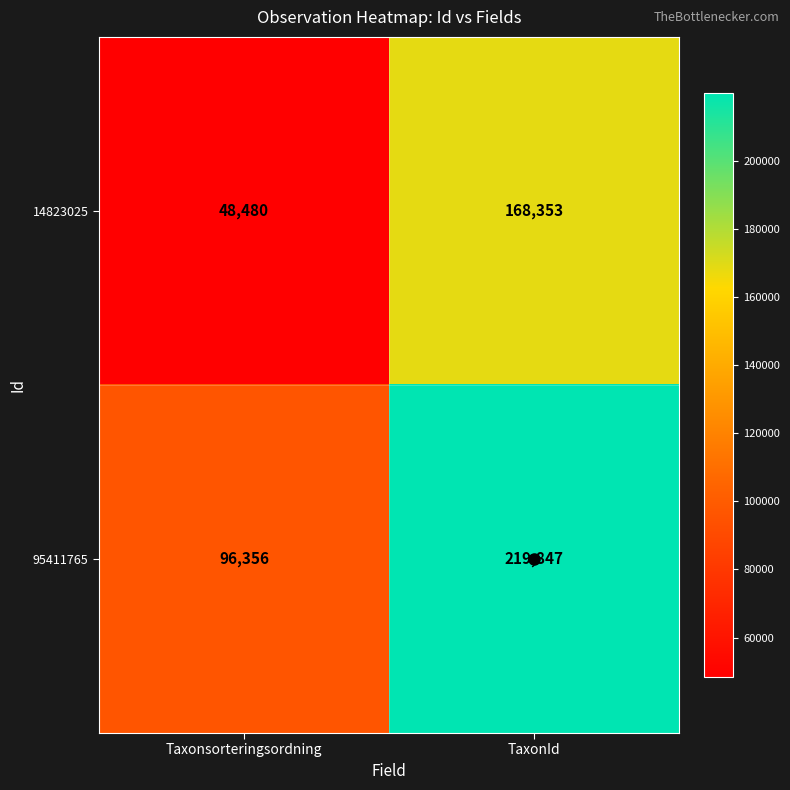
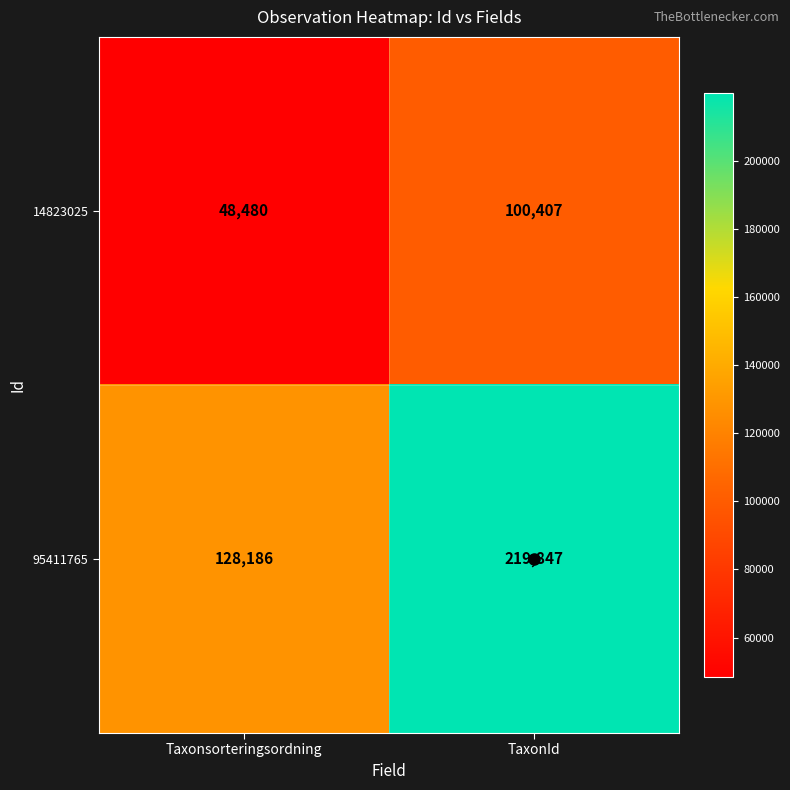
  {
    "14823025": {
      "Taxonsorteringsordning": "48,480",
-     "TaxonId": "168,353"
+     "TaxonId": "100,407"
    },
    "95411765": {
-     "Taxonsorteringsordning": "96,356"
+     "Taxonsorteringsordning": "128,186"
    }
  }
